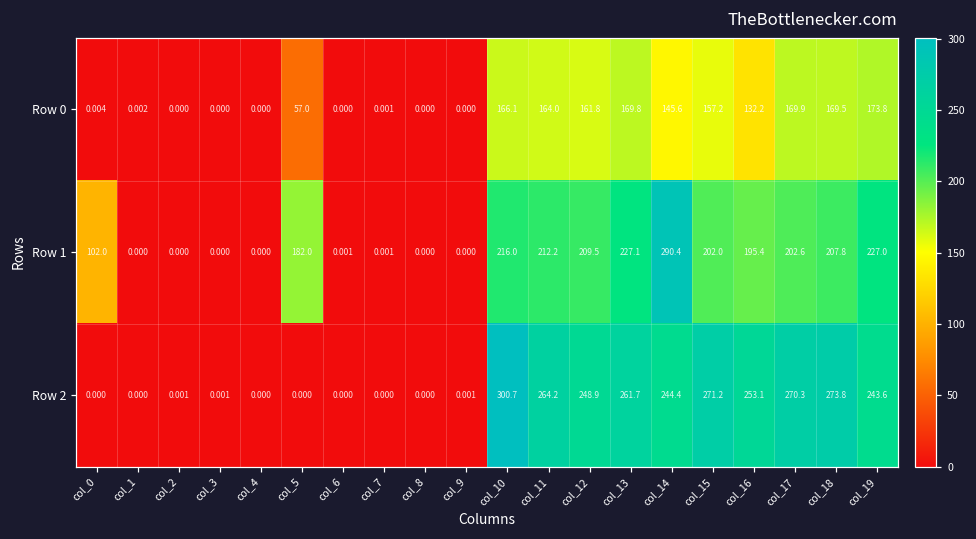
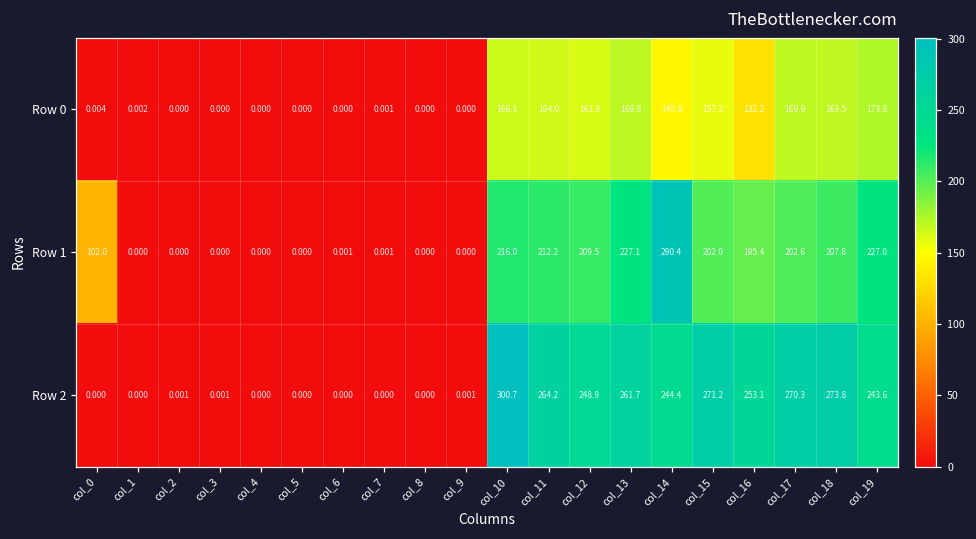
  {
    "Row 0": {
      "col_0": 0.004,
      "col_1": 0.002,
      "col_2": 0.000,
      "col_3": 0.000,
      "col_4": 0.000,
-     "col_5": 57.0,
+     "col_5": 0.000,
      "col_6": 0.000,
      "col_7": 0.001,
      "col_8": 0.000,
      "col_9": 0.000,
      "col_10": 166.1,
      "col_11": 164.0,
      "col_12": 161.8,
      "col_13": 169.8,
      "col_14": 145.6,
      "col_15": 157.2,
      "col_16": 132.2,
      "col_17": 169.9,
      "col_18": 169.5,
      "col_19": 173.8
    },
    "Row 1": {
      "col_0": 102.0,
      "col_1": 0.000,
      "col_2": 0.000,
      "col_3": 0.000,
      "col_4": 0.000,
-     "col_5": 182.0,
+     "col_5": 0.000,
      "col_6": 0.001,
      "col_7": 0.001,
      "col_8": 0.000,
      "col_9": 0.000,
      "col_10": 216.0,
      "col_11": 212.2,
      "col_12": 209.5,
      "col_13": 227.1,
      "col_14": 290.4,
      "col_15": 202.0,
      "col_16": 195.4,
      "col_17": 202.6,
      "col_18": 207.8,
      "col_19": 227.0
    },
    "Row 2": {
      "col_0": 0.000,
      "col_1": 0.000,
      "col_2": 0.001,
      "col_3": 0.001,
      "col_4": 0.000,
      "col_5": 0.000,
      "col_6": 0.000,
      "col_7": 0.000,
      "col_8": 0.000,
      "col_9": 0.001,
      "col_10": 300.7,
      "col_11": 264.2,
      "col_12": 248.9,
      "col_13": 261.7,
      "col_14": 244.4,
      "col_15": 271.2,
      "col_16": 253.1,
      "col_17": 270.3,
      "col_18": 273.8,
      "col_19": 243.6
    }
  }
